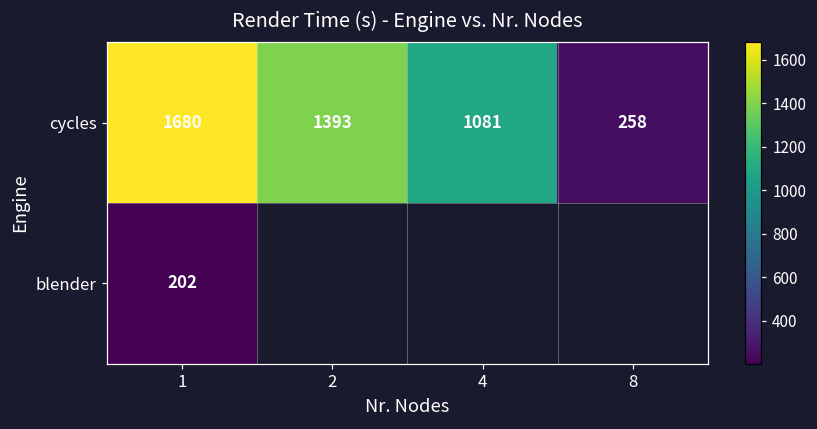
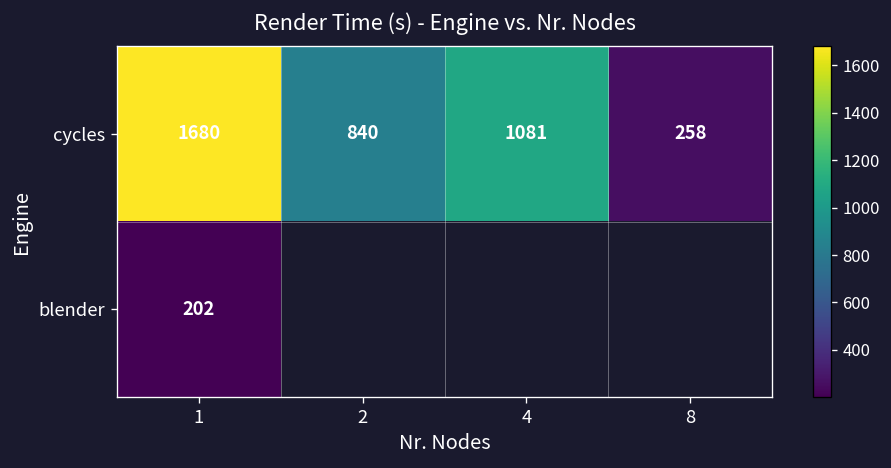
  {
    "cycles": {
      "1": 1680,
-     "2": 1393,
+     "2": 840,
      "4": 1081,
      "8": 258
    },
    "blender": {
      "1": 202
    }
  }
